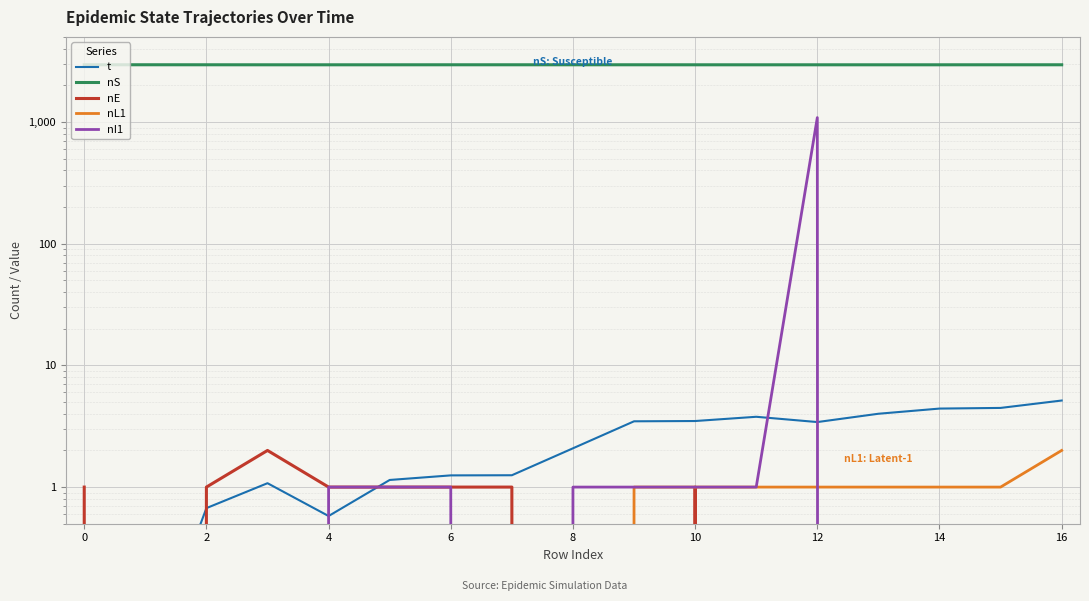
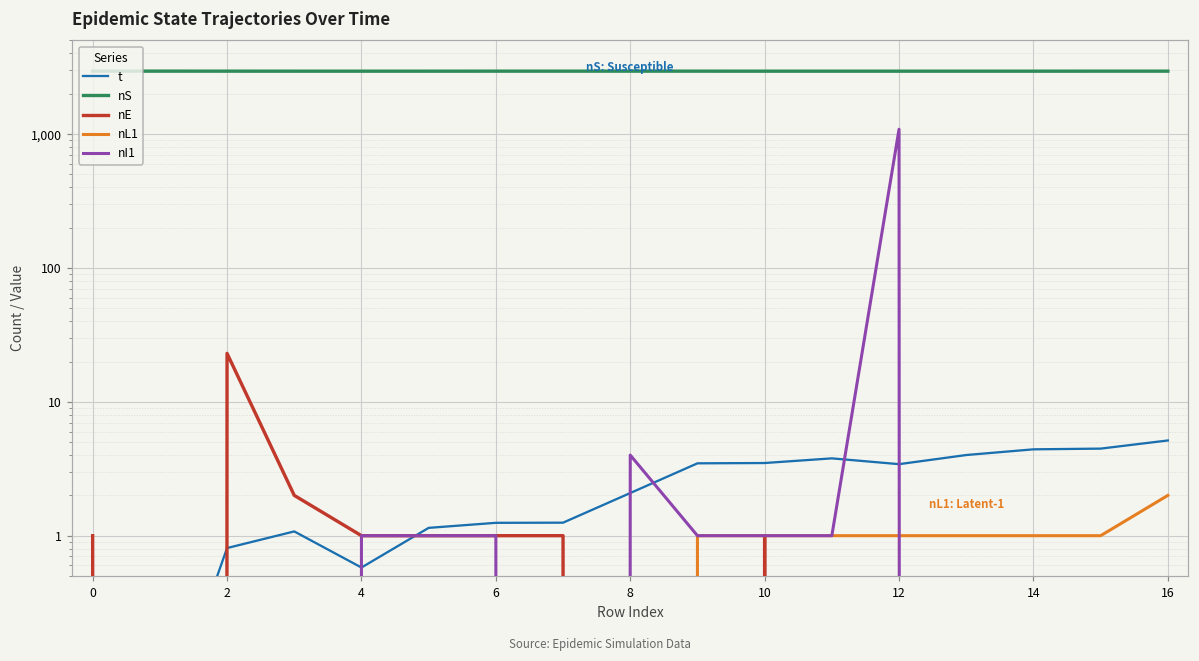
  {
    "t": {
-     "2": "0.7",
+     "2": "0.8",
      "4": "0.6",
      "6": "1.2",
      "8": "2.1",
      "10": "3.5",
      "12": "3.4",
      "14": "4.4",
      "16": "5.1"
    },
    "nS": {
      "2": "3,000",
      "4": "2,900",
      "6": "3,000",
      "8": "3,000",
      "10": "2,900",
      "12": "2,900",
      "14": "2,900",
      "16": "3,000"
    },
    "nE": {
      "0": "1",
-     "2": "1"
+     "2": "23"
    },
    "nL1": {
      "12": "1.0",
      "14": "1.0",
      "16": "2.0"
    },
    "nI1": {
-     "8": "1",
+     "8": "4",
      "12": "1,100"
    }
  }
